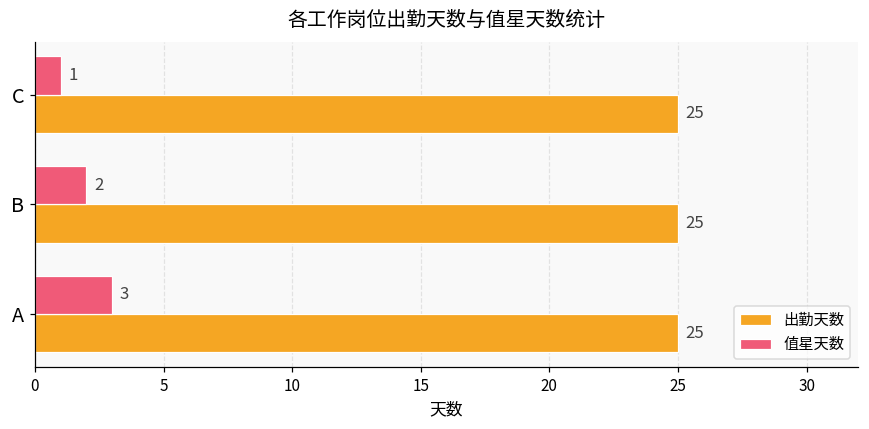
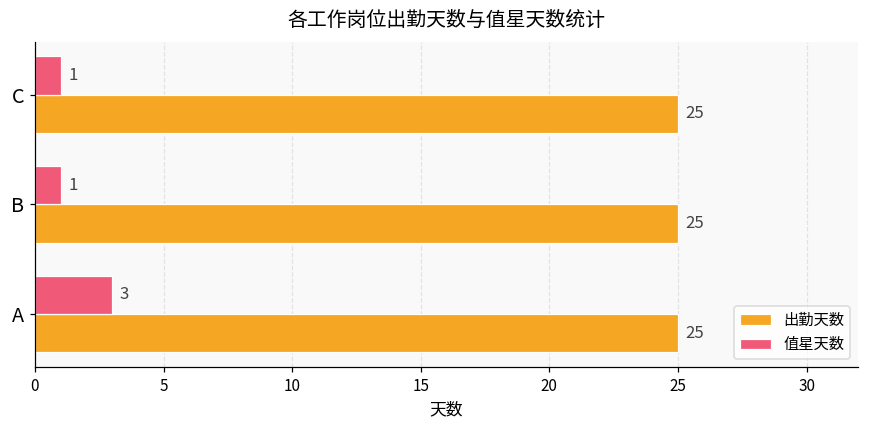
  {
    "出勤天数": {
      "C": 25,
      "B": 25,
      "A": 25
    },
    "值星天数": {
      "C": 1,
-     "B": 2,
+     "B": 1,
      "A": 3
    }
  }
